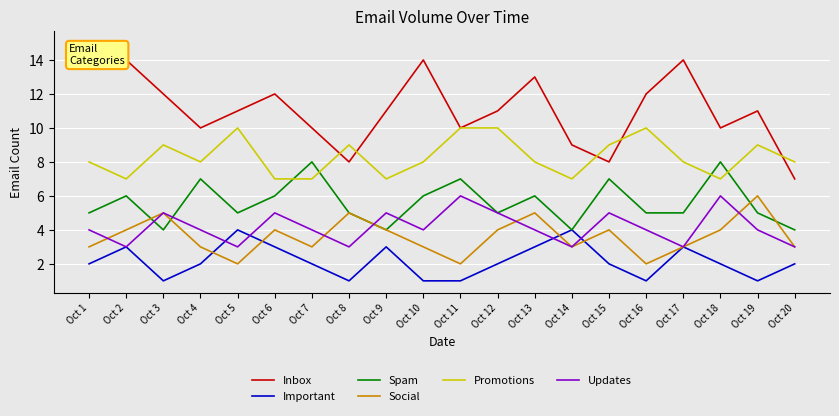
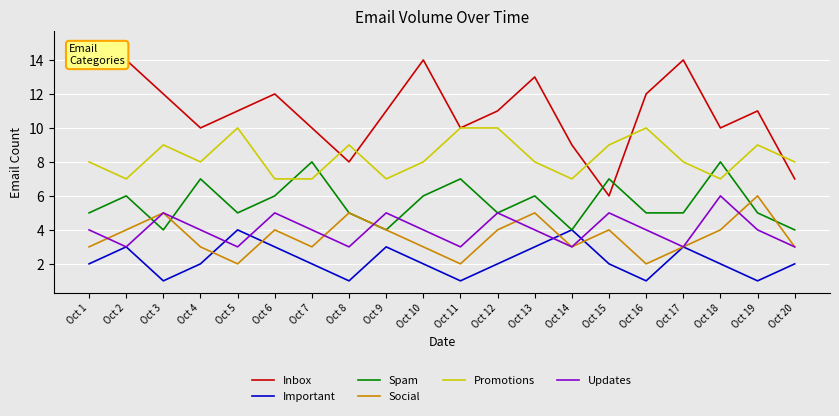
  {
    "Inbox": {
      "Oct 3": 12,
      "Oct 4": 10,
      "Oct 5": 11,
      "Oct 6": 12,
      "Oct 7": 10,
      "Oct 8": 8,
      "Oct 9": 11,
      "Oct 10": 14,
      "Oct 12": 11,
      "Oct 13": 13,
      "Oct 14": 9,
-     "Oct 15": 8,
+     "Oct 15": 6,
      "Oct 16": 12,
      "Oct 17": 14,
      "Oct 18": 10,
      "Oct 19": 11,
      "Oct 20": 7
    },
    "Important": {
      "Oct 1": 2,
      "Oct 3": 1,
      "Oct 4": 2,
      "Oct 5": 4,
      "Oct 6": 3,
      "Oct 7": 2,
      "Oct 8": 1,
      "Oct 9": 3,
-     "Oct 10": 1,
+     "Oct 10": 2,
      "Oct 11": 1,
      "Oct 12": 2,
      "Oct 13": 3,
      "Oct 15": 2,
      "Oct 16": 1,
      "Oct 18": 2,
      "Oct 19": 1,
      "Oct 20": 2
    },
    "Spam": {
      "Oct 1": 5,
      "Oct 2": 6,
      "Oct 3": 4,
      "Oct 4": 7,
      "Oct 5": 5,
      "Oct 6": 6,
      "Oct 7": 8,
      "Oct 10": 6,
      "Oct 11": 7,
      "Oct 13": 6,
      "Oct 15": 7,
      "Oct 16": 5,
      "Oct 17": 5,
      "Oct 18": 8,
      "Oct 19": 5,
      "Oct 20": 4
    },
    "Social": {
      "Oct 1": 3,
      "Oct 2": 4,
      "Oct 4": 3,
      "Oct 5": 2,
      "Oct 6": 4,
      "Oct 7": 3,
      "Oct 10": 3,
      "Oct 11": 2,
      "Oct 12": 4,
      "Oct 13": 5,
      "Oct 15": 4,
      "Oct 16": 2,
      "Oct 18": 4,
      "Oct 19": 6
    },
    "Promotions": {
      "Oct 1": 8,
      "Oct 2": 7,
      "Oct 3": 9,
      "Oct 4": 8,
      "Oct 5": 10,
      "Oct 6": 7,
      "Oct 7": 7,
      "Oct 8": 9,
      "Oct 9": 7,
      "Oct 10": 8,
      "Oct 12": 10,
      "Oct 13": 8,
      "Oct 14": 7,
      "Oct 15": 9,
      "Oct 16": 10,
      "Oct 17": 8,
      "Oct 18": 7,
      "Oct 19": 9,
      "Oct 20": 8
    },
    "Updates": {
      "Oct 1": 4,
      "Oct 4": 4,
      "Oct 5": 3,
      "Oct 6": 5,
      "Oct 7": 4,
      "Oct 8": 3,
      "Oct 9": 5,
      "Oct 10": 4,
-     "Oct 11": 6,
+     "Oct 11": 3,
      "Oct 13": 4,
      "Oct 15": 5,
      "Oct 16": 4,
      "Oct 18": 6,
      "Oct 19": 4
    }
  }
